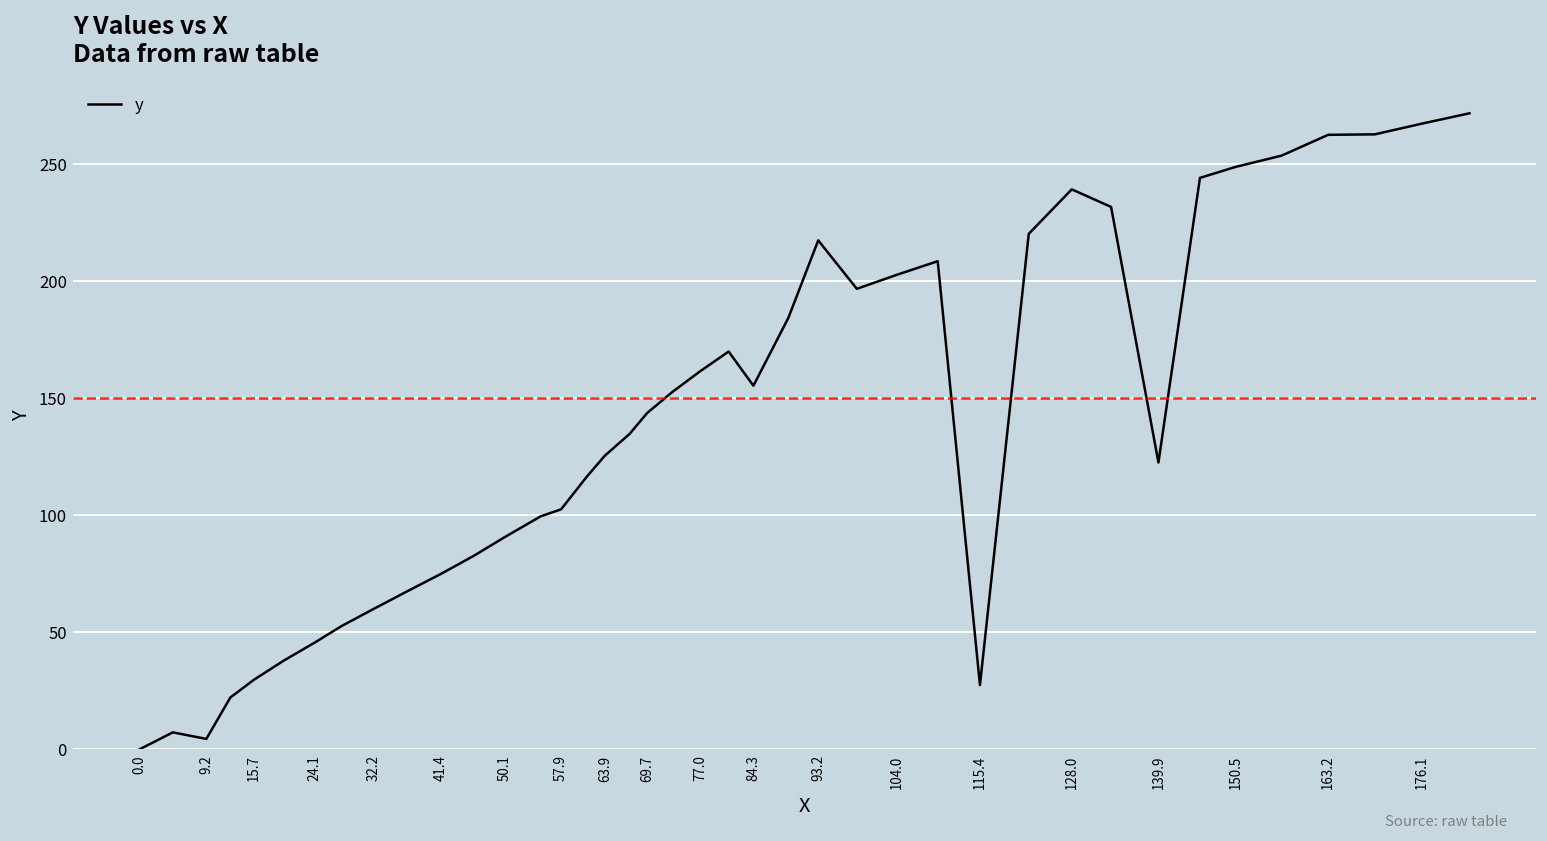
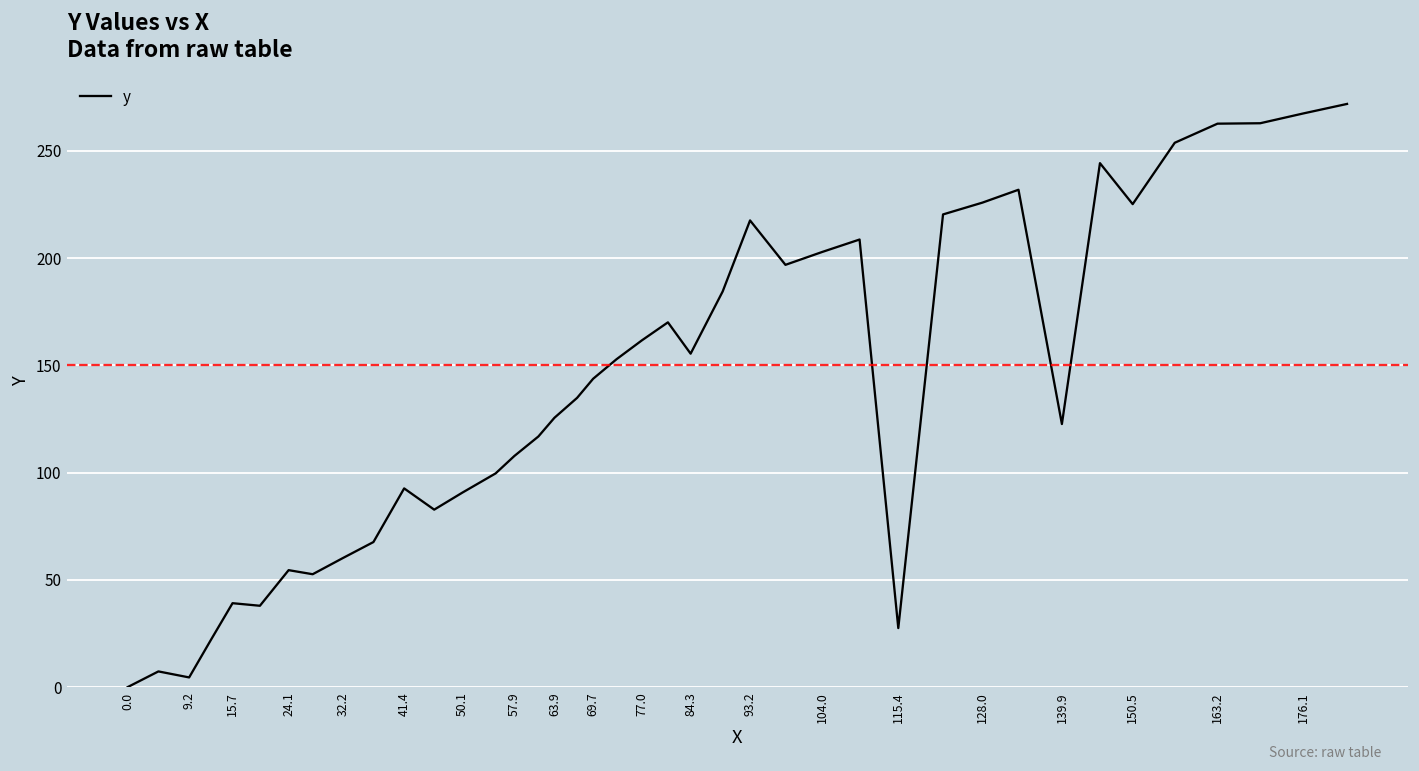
  {
    "0.0": 0,
    "9.2": 5,
-   "15.7": 30,
-   "24.1": 46,
+   "15.7": 39,
+   "24.1": 55,
    "32.2": 60,
-   "41.4": 75,
+   "41.4": 93,
    "50.1": 91,
-   "57.9": 103,
+   "57.9": 108,
    "63.9": 126,
    "69.7": 144,
    "77.0": 162,
    "84.3": 155,
    "93.2": 218,
    "104.0": 203,
    "115.4": 28,
-   "128.0": 239,
+   "128.0": 226,
    "139.9": 123,
-   "150.5": 249,
+   "150.5": 225,
    "163.2": 263,
    "176.1": 267
  }
